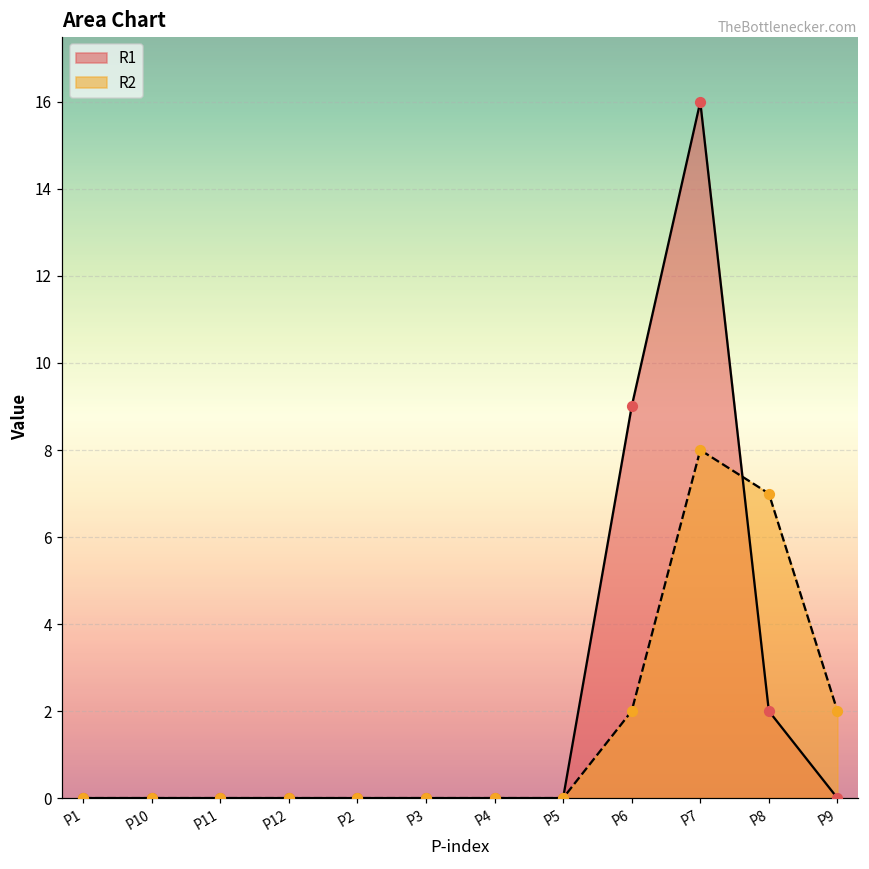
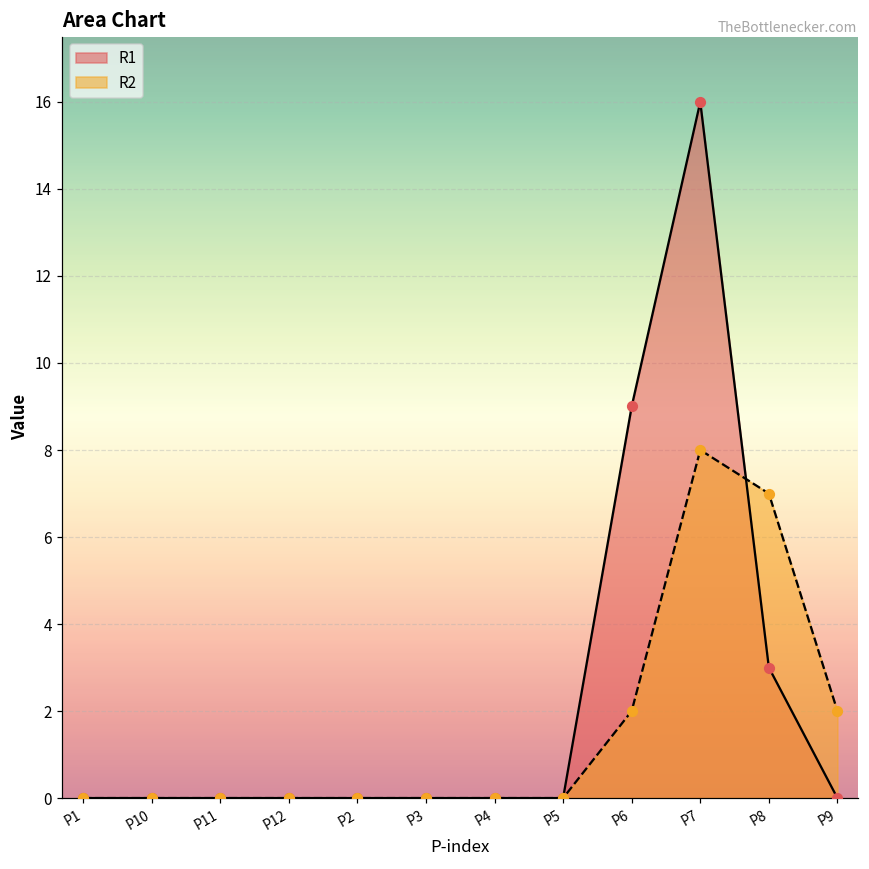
  {
    "R1": {
      "P6": 9,
      "P7": 16,
-     "P8": 2,
+     "P8": 3,
      "P9": 0
    },
    "R2": {
      "P6": 2,
      "P7": 8,
      "P8": 7,
      "P9": 2
    }
  }
